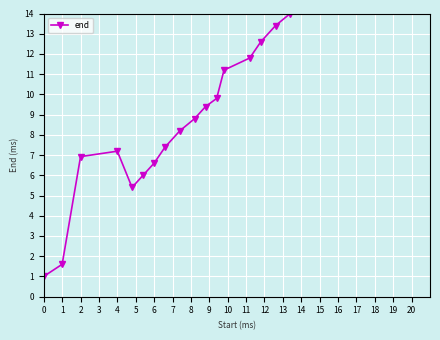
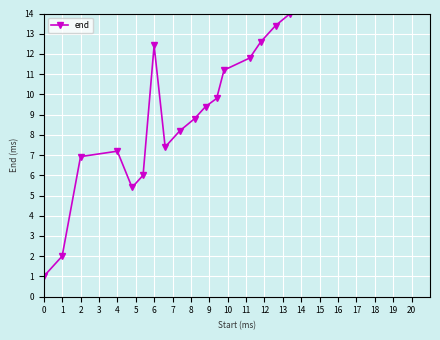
  {
    "0": 1.0,
-   "1": 1.6,
+   "1": 2.0,
    "2": 6.9,
    "4": 7.2,
-   "6": 6.6
+   "6": 12.4
  }
